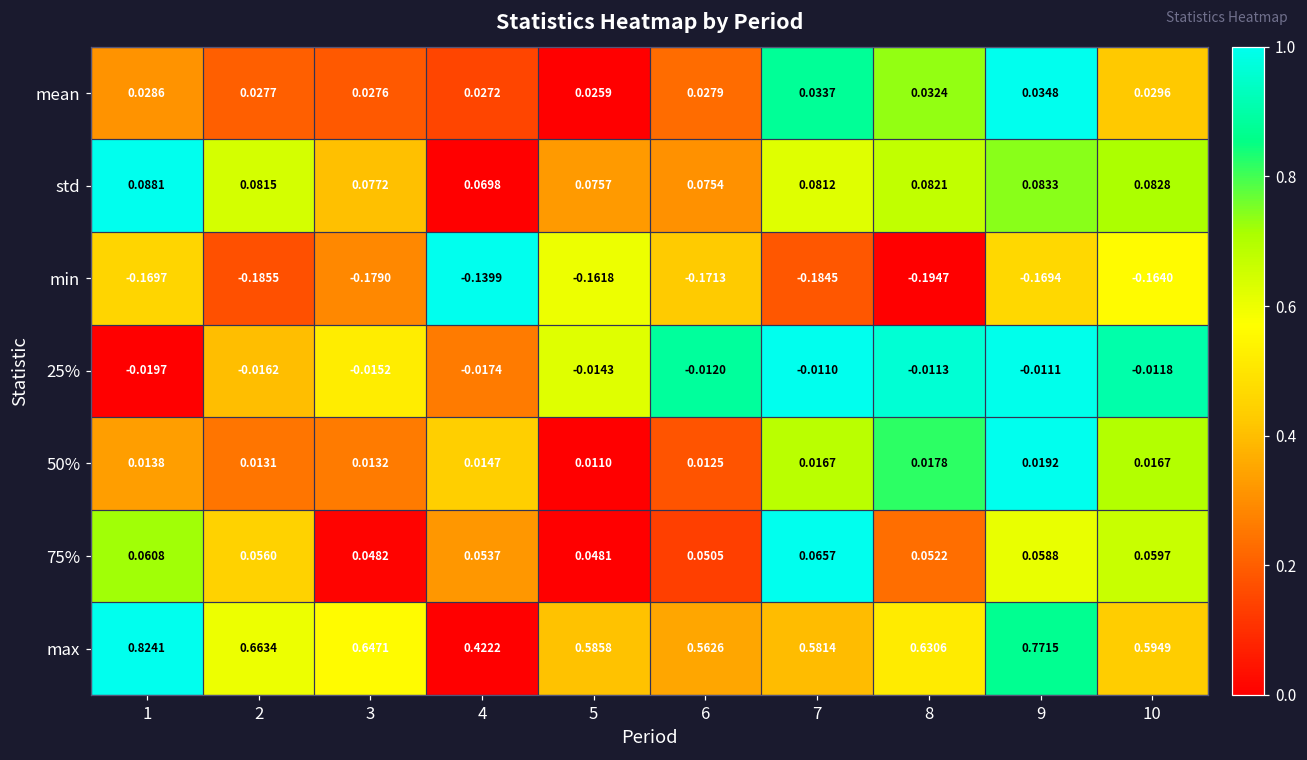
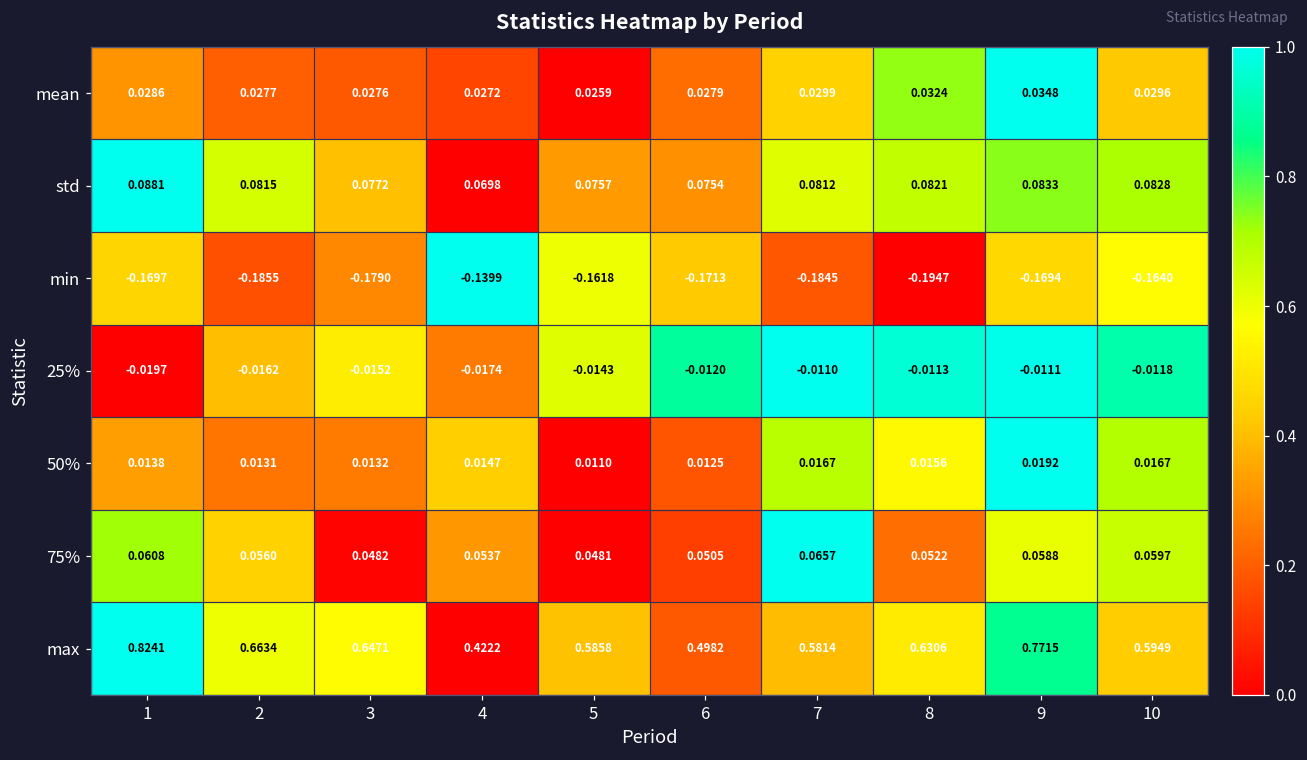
  {
    "mean": {
      "1": 0.0286,
      "2": 0.0277,
      "3": 0.0276,
      "4": 0.0272,
      "5": 0.0259,
      "6": 0.0279,
-     "7": 0.0337,
+     "7": 0.0299,
      "8": 0.0324,
      "9": 0.0348,
      "10": 0.0296
    },
    "std": {
      "1": 0.0881,
      "2": 0.0815,
      "3": 0.0772,
      "4": 0.0698,
      "5": 0.0757,
      "6": 0.0754,
      "7": 0.0812,
      "8": 0.0821,
      "9": 0.0833,
      "10": 0.0828
    },
    "min": {
      "1": -0.1697,
      "2": -0.1855,
      "3": -0.1790,
      "4": -0.1399,
      "5": -0.1618,
      "6": -0.1713,
      "7": -0.1845,
      "8": -0.1947,
      "9": -0.1694,
      "10": -0.1640
    },
    "25%": {
      "1": -0.0197,
      "2": -0.0162,
      "3": -0.0152,
      "4": -0.0174,
      "5": -0.0143,
      "6": -0.0120,
      "7": -0.0110,
      "8": -0.0113,
      "9": -0.0111,
      "10": -0.0118
    },
    "50%": {
      "1": 0.0138,
      "2": 0.0131,
      "3": 0.0132,
      "4": 0.0147,
      "5": 0.0110,
      "6": 0.0125,
      "7": 0.0167,
-     "8": 0.0178,
+     "8": 0.0156,
      "9": 0.0192,
      "10": 0.0167
    },
    "75%": {
      "1": 0.0608,
      "2": 0.0560,
      "3": 0.0482,
      "4": 0.0537,
      "5": 0.0481,
      "6": 0.0505,
      "7": 0.0657,
      "8": 0.0522,
      "9": 0.0588,
      "10": 0.0597
    },
    "max": {
      "1": 0.8241,
      "2": 0.6634,
      "3": 0.6471,
      "4": 0.4222,
      "5": 0.5858,
-     "6": 0.5626,
+     "6": 0.4982,
      "7": 0.5814,
      "8": 0.6306,
      "9": 0.7715,
      "10": 0.5949
    }
  }
